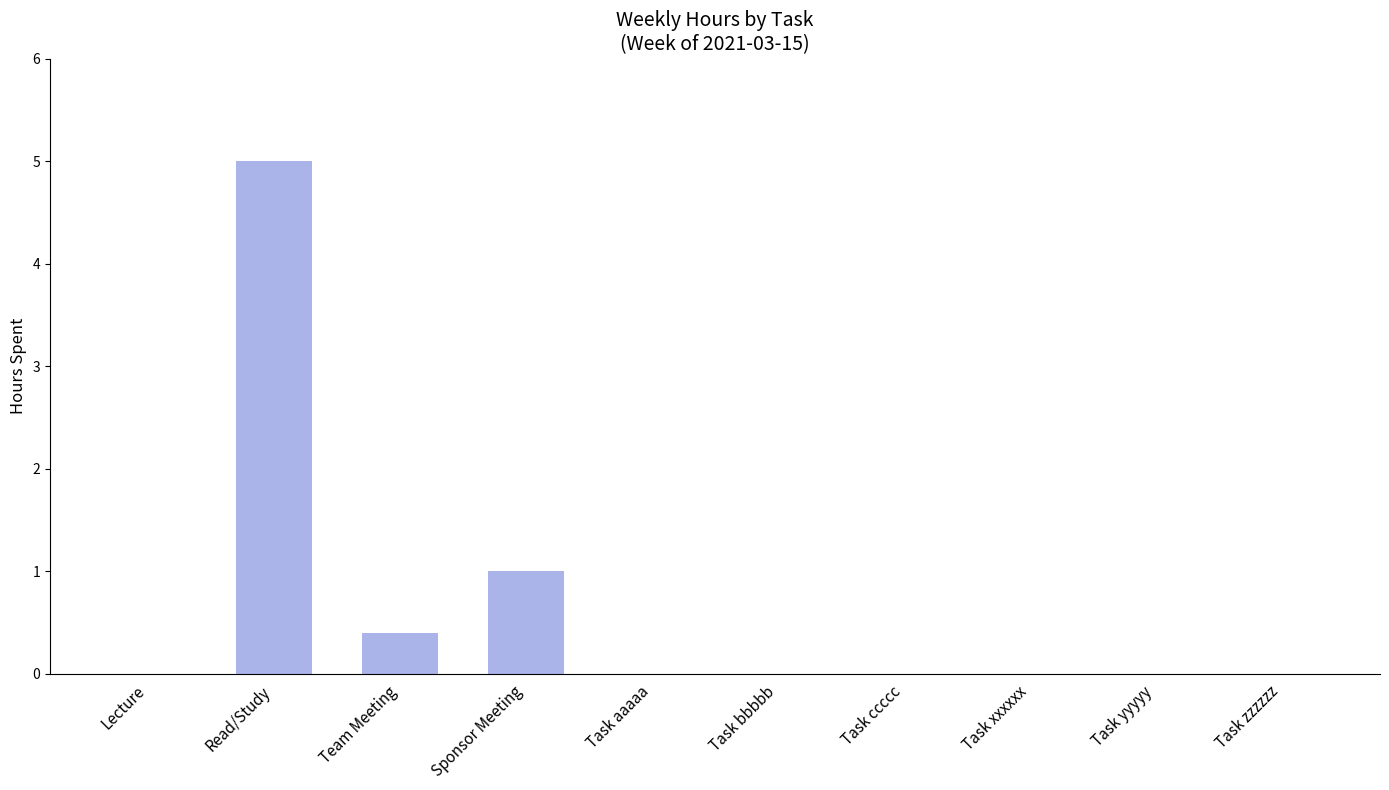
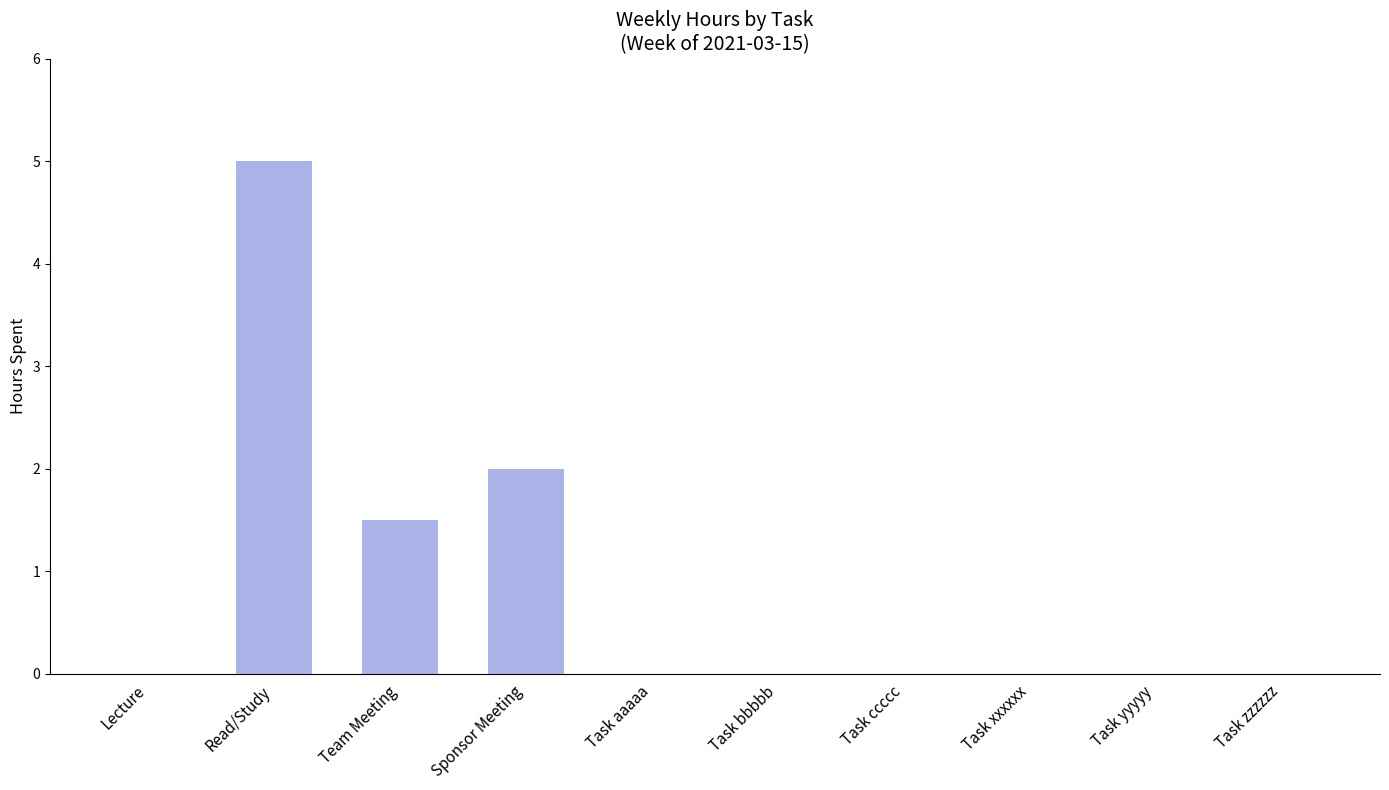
  {
    "Lecture": 0.0,
    "Read/Study": 5.0,
-   "Team Meeting": 0.4,
-   "Sponsor Meeting": 1,
+   "Team Meeting": 1.5,
+   "Sponsor Meeting": 2,
    "Task aaaaa": 0.0,
    "Task bbbbb": 0.0,
    "Task ccccc": 0.0,
    "Task xxxxxx": 0.0,
    "Task yyyyy": 0.0,
    "Task zzzzzz": 0.0
  }
